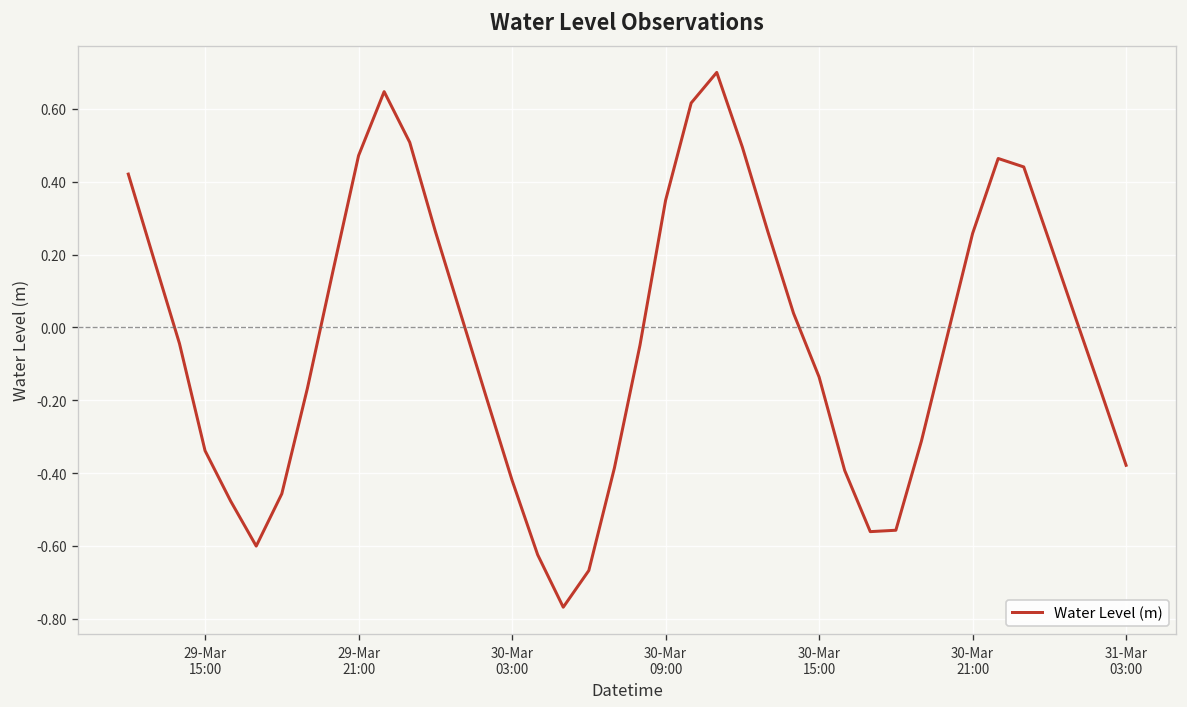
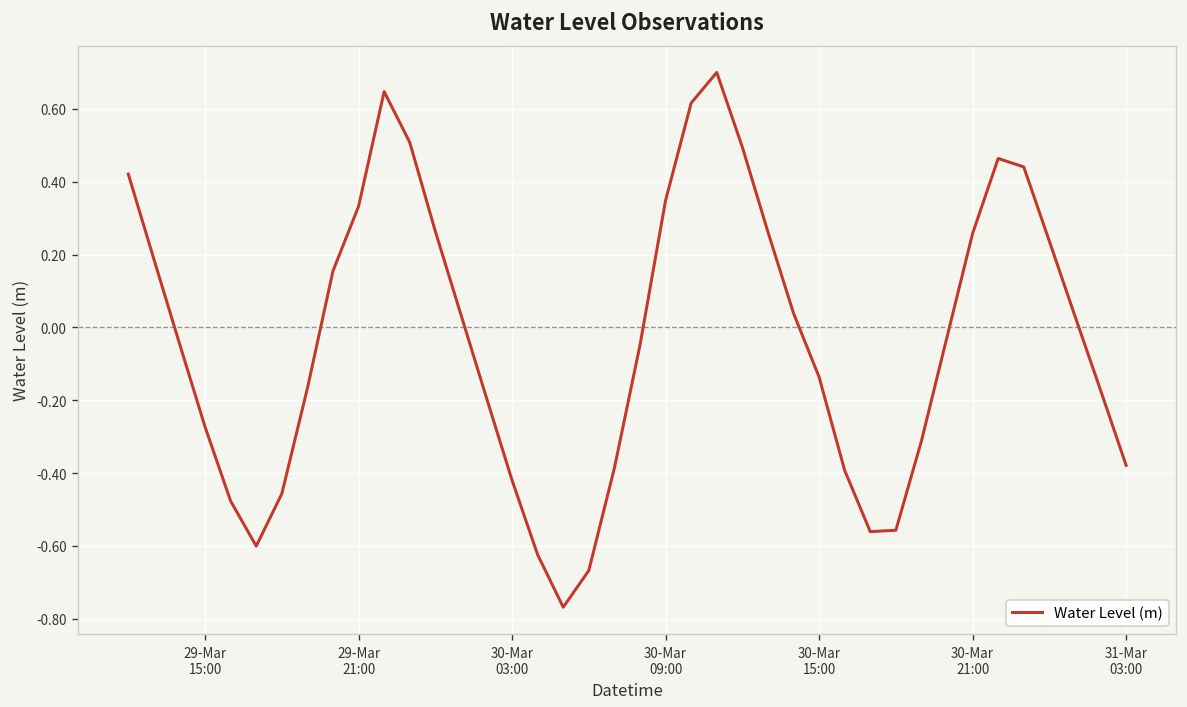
  {
-   "29-Mar 15:00": -0.34,
-   "29-Mar 21:00": 0.47,
+   "29-Mar 15:00": -0.27,
+   "29-Mar 21:00": 0.33,
    "30-Mar 03:00": -0.42,
    "30-Mar 09:00": 0.35,
    "30-Mar 15:00": -0.14,
    "30-Mar 21:00": 0.26,
    "31-Mar 03:00": -0.38
  }
